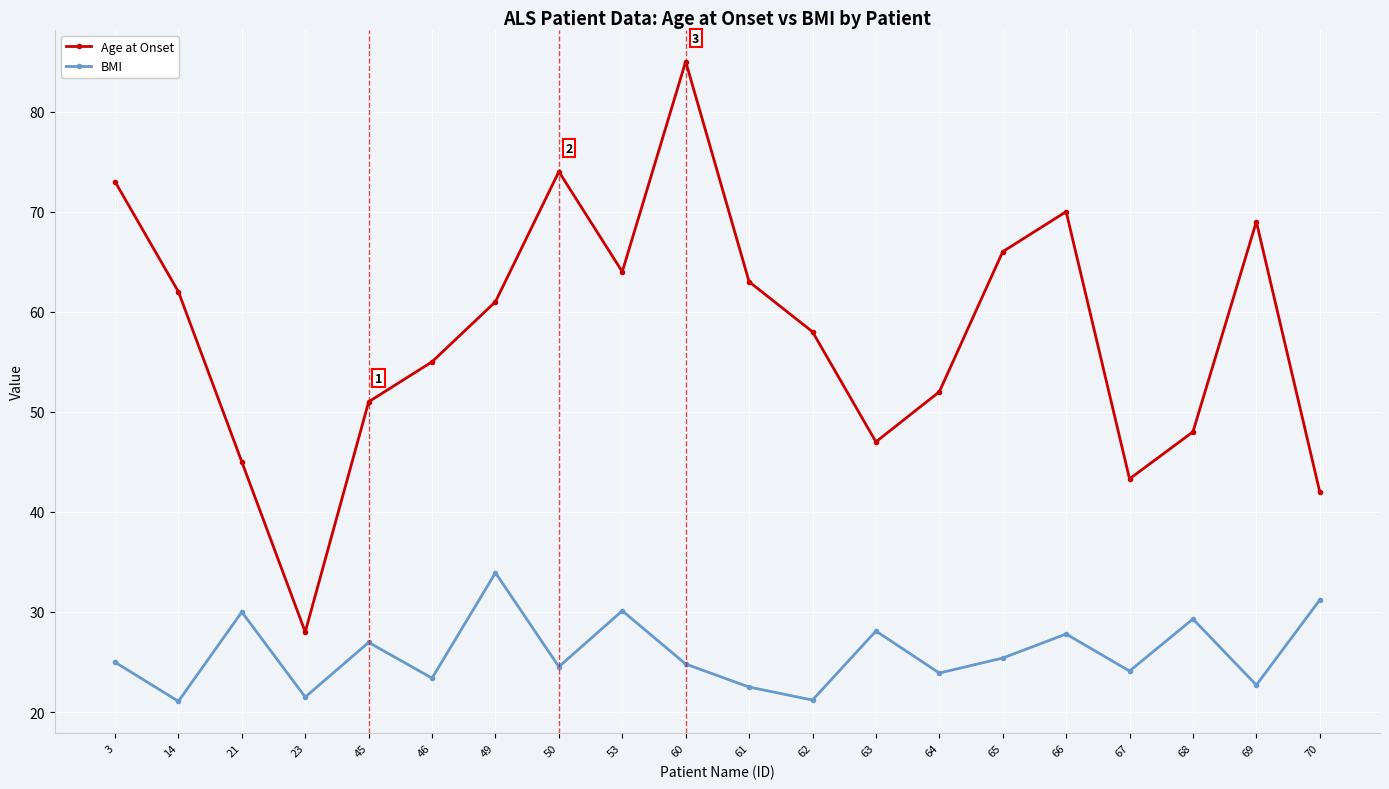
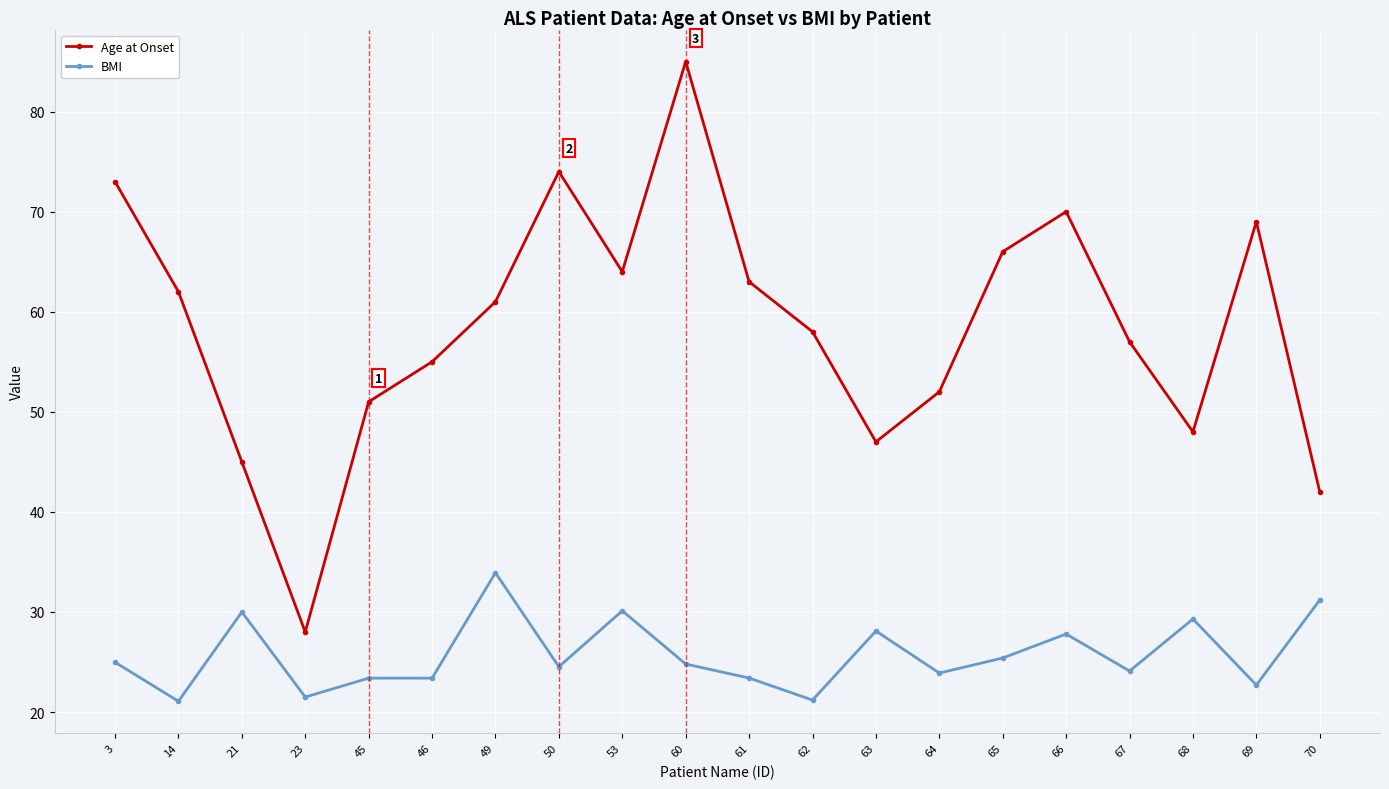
  {
    "Age at Onset": {
      "3": 73.0,
      "14": 62.0,
      "21": 45.0,
      "23": 28.0,
      "46": 55.0,
      "49": 61.0,
      "53": 64.0,
      "61": 63.0,
      "62": 58.0,
      "63": 47.0,
      "64": 52.0,
      "65": 66.0,
      "66": 70.0,
-     "67": 43.3,
+     "67": 57.0,
      "68": 48.0,
      "69": 69.0,
      "70": 42.0
    },
    "BMI": {
      "3": 25.0,
      "14": 21.1,
      "21": 30.0,
      "23": 21.5,
-     "45": 27.0,
+     "45": 23.4,
      "46": 23.4,
      "49": 33.9,
      "50": 24.5,
      "53": 30.1,
      "60": 24.8,
-     "61": 22.5,
+     "61": 23.4,
      "62": 21.2,
      "63": 28.1,
      "64": 23.9,
      "65": 25.4,
      "66": 27.8,
      "67": 24.1,
      "68": 29.3,
      "69": 22.7,
      "70": 31.2
    }
  }
